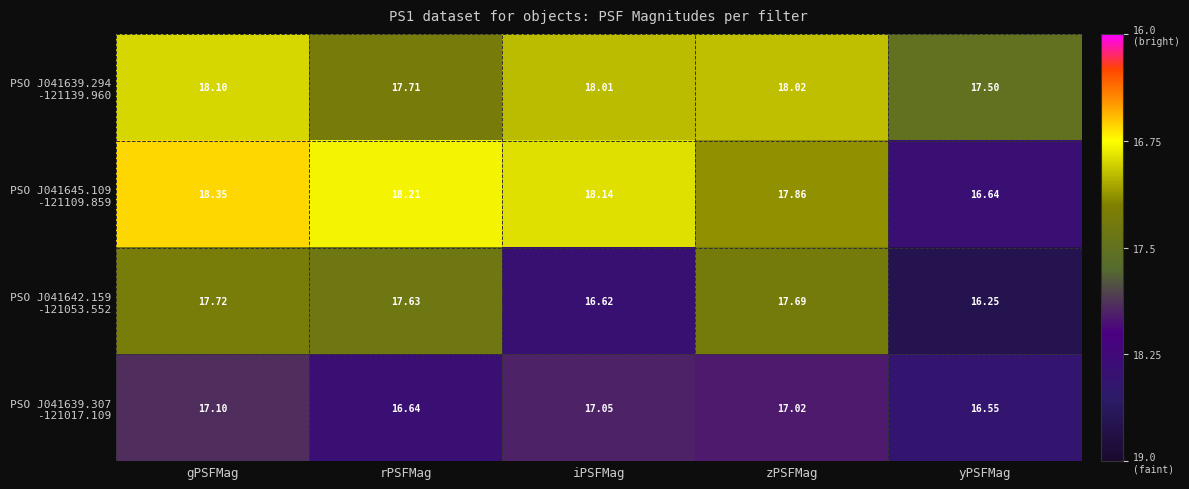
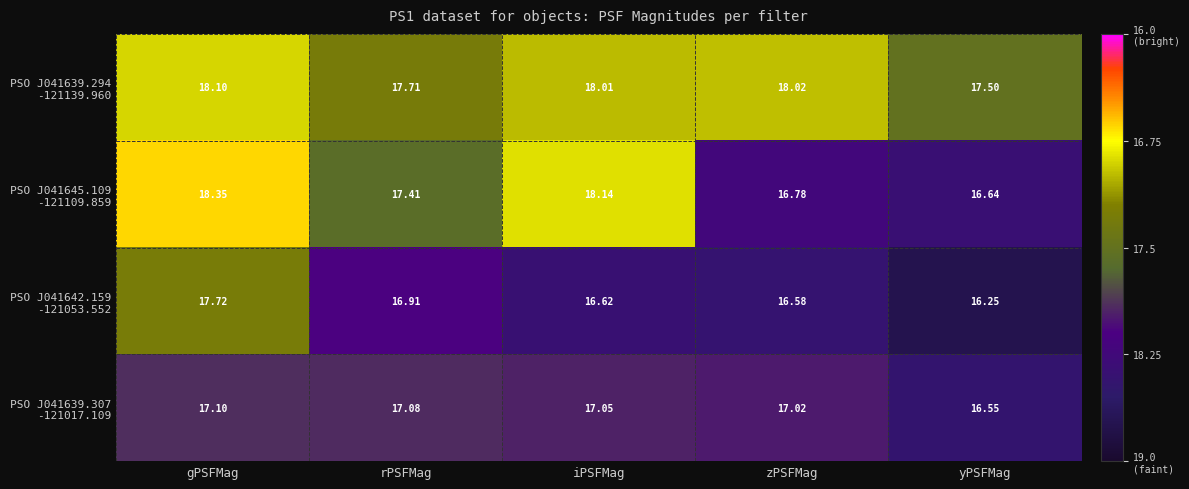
  {
    "PSO J041639.294 -121139.960": {
      "gPSFMag": 18.10,
      "rPSFMag": 17.71,
      "iPSFMag": 18.01,
      "zPSFMag": 18.02,
      "yPSFMag": 17.50
    },
    "PSO J041645.109 -121109.859": {
      "gPSFMag": 18.35,
-     "rPSFMag": 18.21,
+     "rPSFMag": 17.41,
      "iPSFMag": 18.14,
-     "zPSFMag": 17.86,
+     "zPSFMag": 16.78,
      "yPSFMag": 16.64
    },
    "PSO J041642.159 -121053.552": {
      "gPSFMag": 17.72,
-     "rPSFMag": 17.63,
+     "rPSFMag": 16.91,
      "iPSFMag": 16.62,
-     "zPSFMag": 17.69,
+     "zPSFMag": 16.58,
      "yPSFMag": 16.25
    },
    "PSO J041639.307 -121017.109": {
      "gPSFMag": 17.10,
-     "rPSFMag": 16.64,
+     "rPSFMag": 17.08,
      "iPSFMag": 17.05,
      "zPSFMag": 17.02,
      "yPSFMag": 16.55
    }
  }
